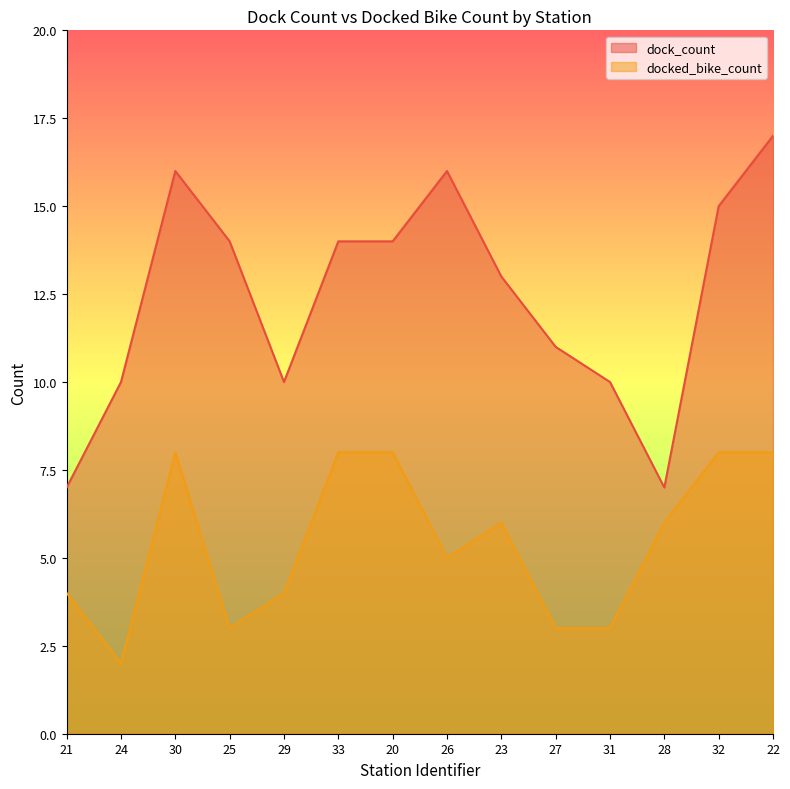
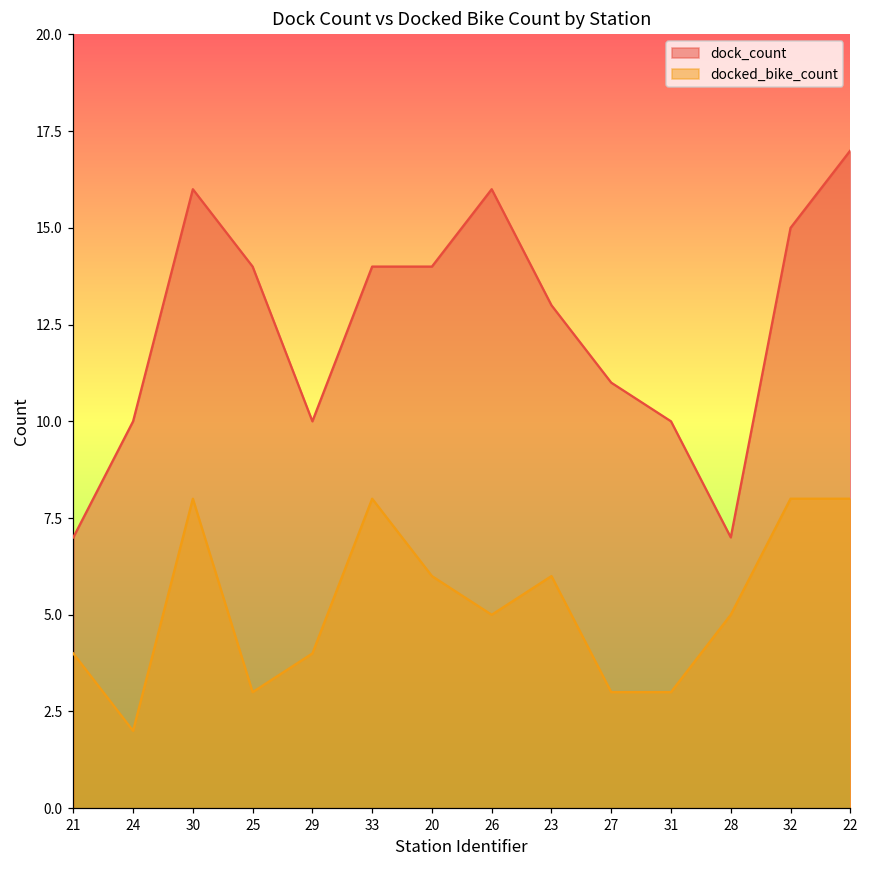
  {
    "dock_count": {
      "21": 7,
      "24": 10,
      "30": 16,
      "25": 14,
      "29": 10,
      "33": 14,
      "20": 14,
      "26": 16,
      "23": 13,
      "27": 11,
      "31": 10,
      "28": 7,
      "32": 15,
      "22": 17
    },
    "docked_bike_count": {
      "21": 4,
      "24": 2,
      "30": 8,
      "25": 3,
      "29": 4,
      "33": 8,
-     "20": 8,
+     "20": 6,
      "26": 5,
      "23": 6,
      "27": 3,
      "31": 3,
-     "28": 6,
+     "28": 5,
      "32": 8,
      "22": 8
    }
  }
